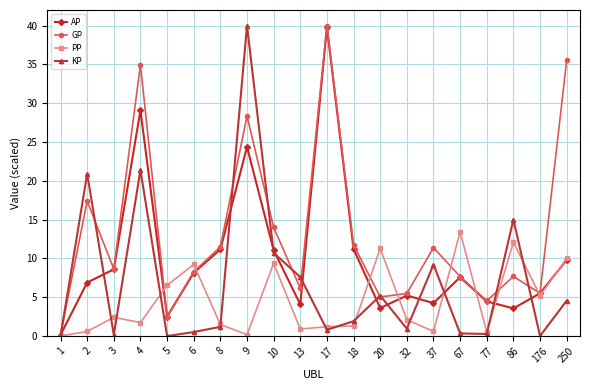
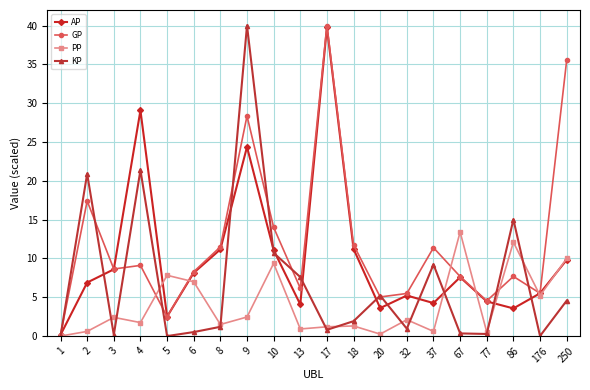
  {
    "GP": {
      "2": 17,
-     "4": 35,
+     "4": 9,
      "9": 28,
      "10": 14,
      "13": 6,
      "18": 12,
      "37": 11,
      "86": 8,
      "250": 36
    },
    "PP": {
      "2": 1,
      "3": 2,
      "4": 2,
-     "5": 7,
-     "6": 9,
-     "9": 0,
+     "5": 8,
+     "6": 7,
+     "9": 2,
      "10": 9,
      "13": 1,
      "17": 1,
      "18": 1,
-     "20": 11,
+     "20": 0,
      "32": 2,
      "37": 1,
      "67": 13,
      "86": 12
    }
  }
